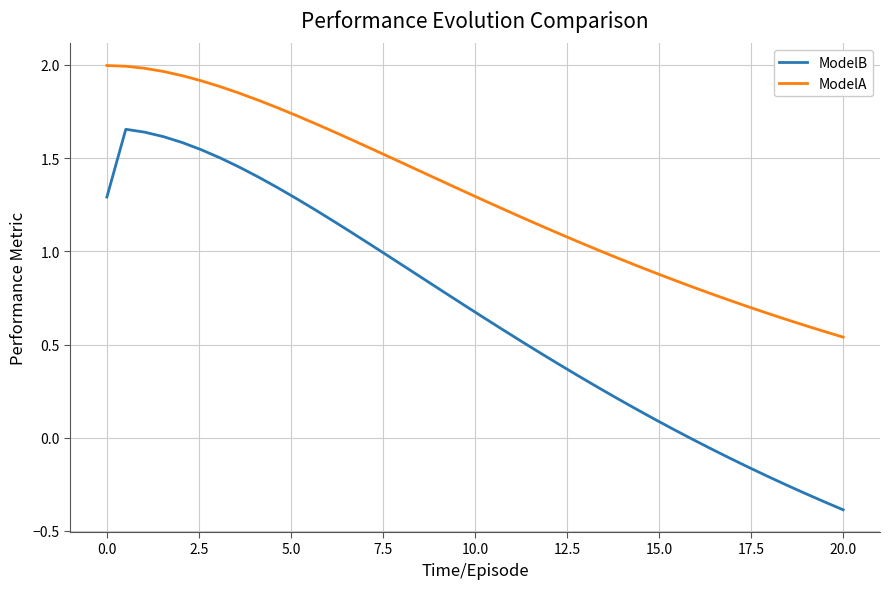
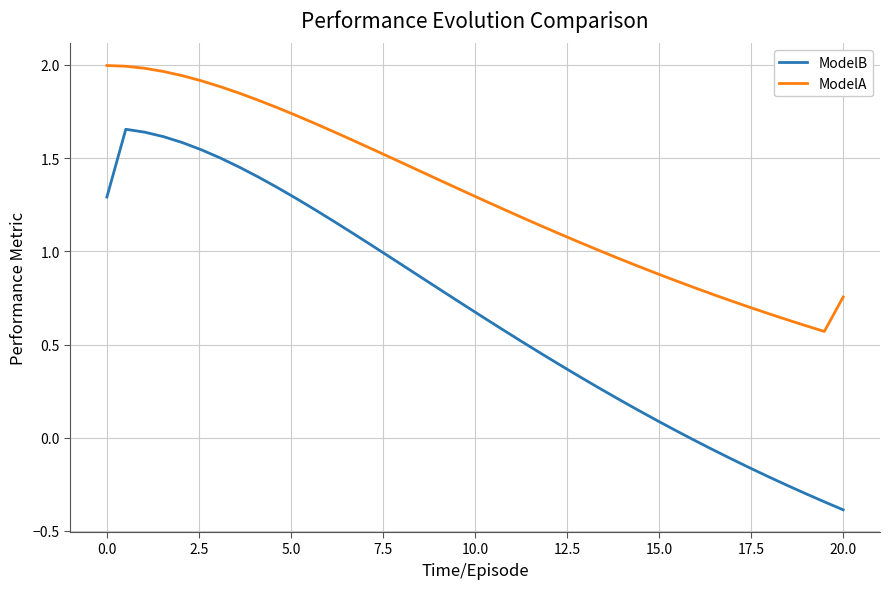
  {
    "ModelB": {
      "0.0": 1.29,
      "20.0": -0.39
    },
    "ModelA": {
      "0.0": 2.00,
-     "20.0": 0.54
+     "20.0": 0.76
    }
  }
